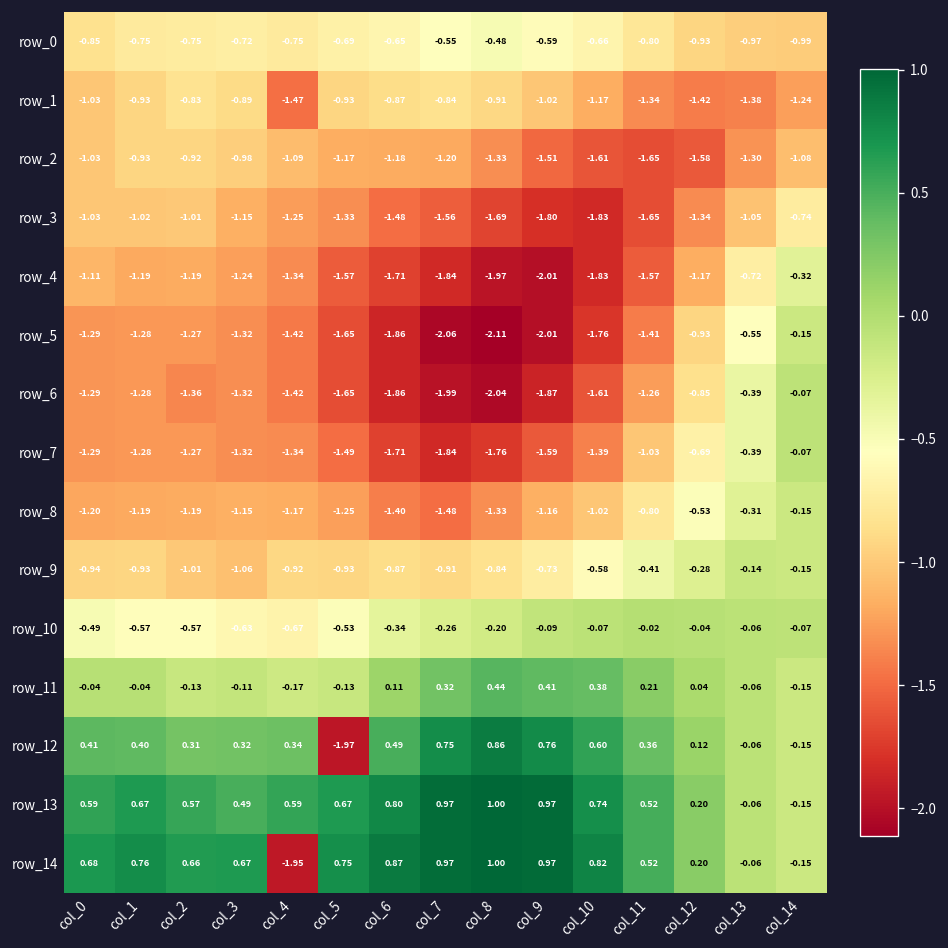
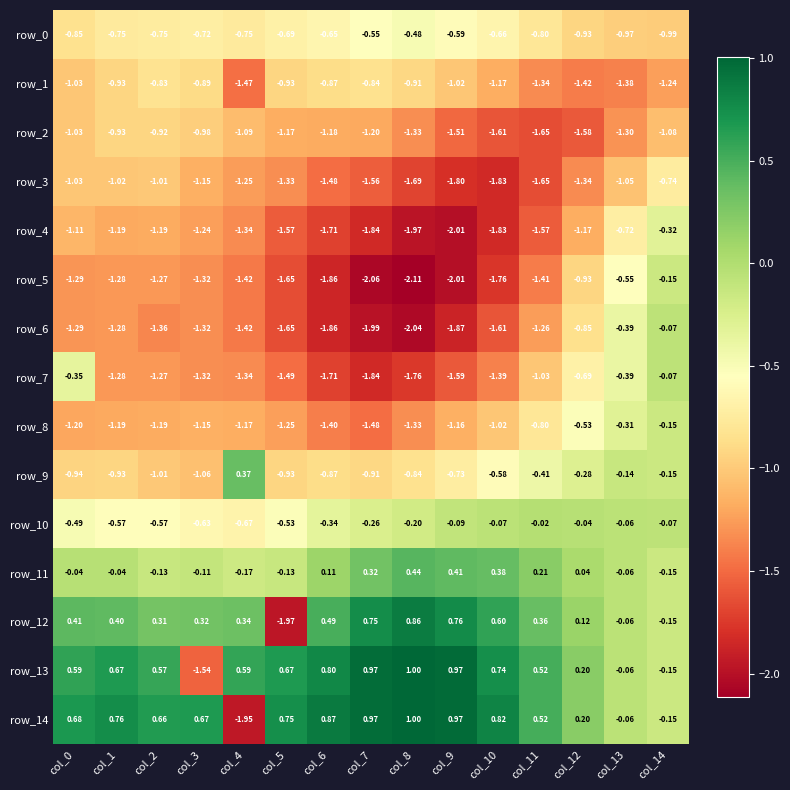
  {
    "row_7": {
-     "col_0": -1.29,
+     "col_0": -0.35,
      "col_1": -1.28,
      "col_2": -1.27,
      "col_3": -1.32,
      "col_4": -1.34,
      "col_5": -1.49,
      "col_6": -1.71,
      "col_7": -1.84,
      "col_8": -1.76,
      "col_9": -1.59,
      "col_10": -1.39,
      "col_11": -1.03,
      "col_12": -0.69,
      "col_13": -0.39,
      "col_14": -0.07
    },
    "row_9": {
      "col_0": -0.94,
      "col_1": -0.93,
      "col_2": -1.01,
      "col_3": -1.06,
-     "col_4": -0.92,
+     "col_4": 0.37,
      "col_5": -0.93,
      "col_6": -0.87,
      "col_7": -0.91,
      "col_8": -0.84,
      "col_9": -0.73,
      "col_10": -0.58,
      "col_11": -0.41,
      "col_12": -0.28,
      "col_13": -0.14,
      "col_14": -0.15
    },
    "row_13": {
      "col_0": 0.59,
      "col_1": 0.67,
      "col_2": 0.57,
-     "col_3": 0.49,
+     "col_3": -1.54,
      "col_4": 0.59,
      "col_5": 0.67,
      "col_6": 0.80,
      "col_7": 0.97,
      "col_8": 1.00,
      "col_9": 0.97,
      "col_10": 0.74,
      "col_11": 0.52,
      "col_12": 0.20,
      "col_13": -0.06,
      "col_14": -0.15
    }
  }
